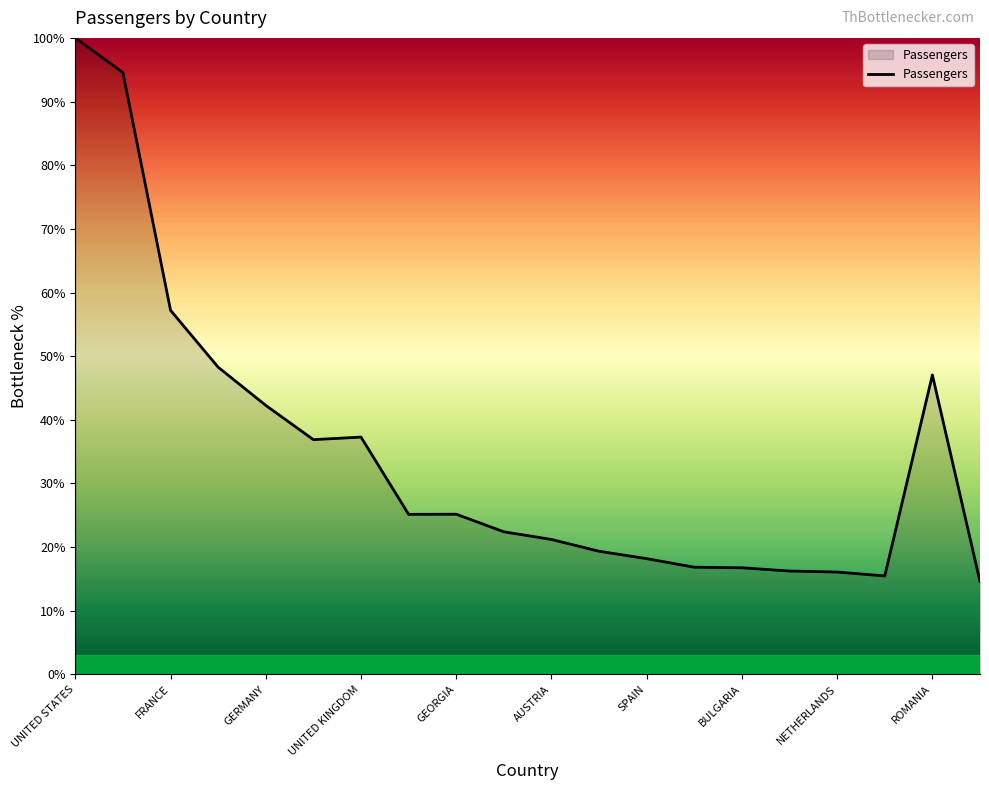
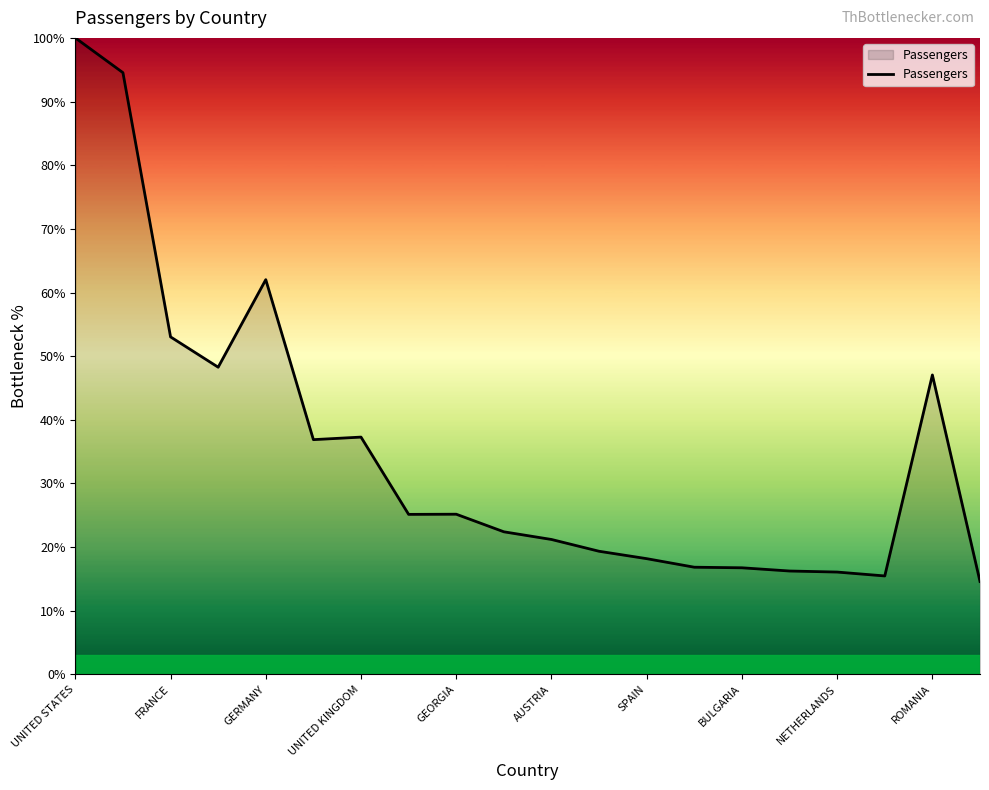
  {
    "UNITED STATES": "100%",
-   "FRANCE": "57%",
-   "GERMANY": "42%",
+   "FRANCE": "53%",
+   "GERMANY": "62%",
    "UNITED KINGDOM": "37%",
    "GEORGIA": "25%",
    "AUSTRIA": "21%",
    "SPAIN": "18%",
    "BULGARIA": "17%",
    "NETHERLANDS": "16%",
    "ROMANIA": "47%"
  }
